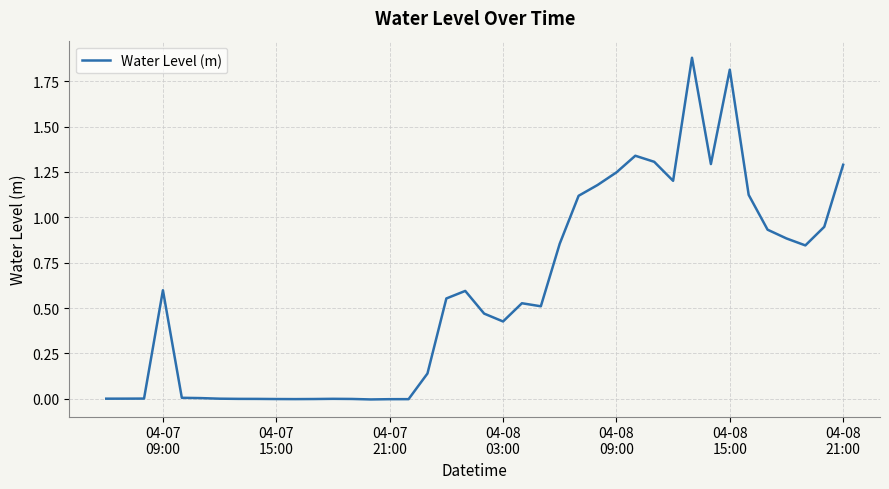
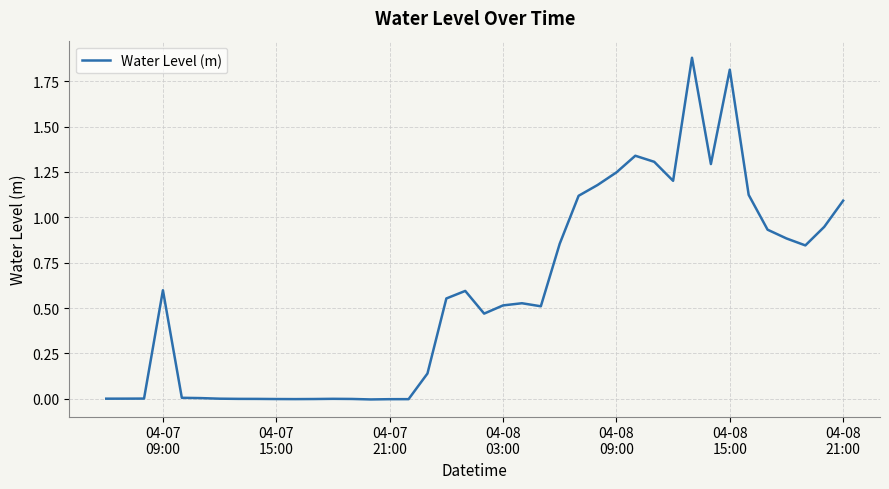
  {
    "04-07 09:00": 0.60,
    "04-07 15:00": 0.00,
    "04-07 21:00": 0.00,
-   "04-08 03:00": 0.43,
+   "04-08 03:00": 0.51,
    "04-08 09:00": 1.25,
    "04-08 15:00": 1.81,
-   "04-08 21:00": 1.29
+   "04-08 21:00": 1.09
  }
